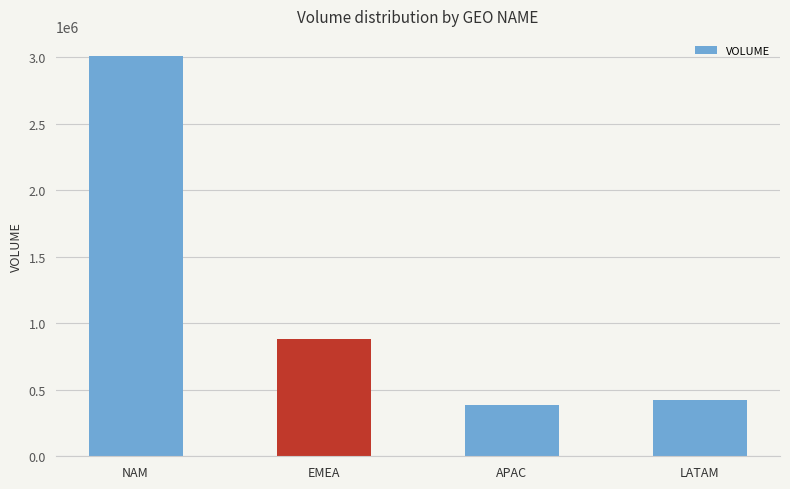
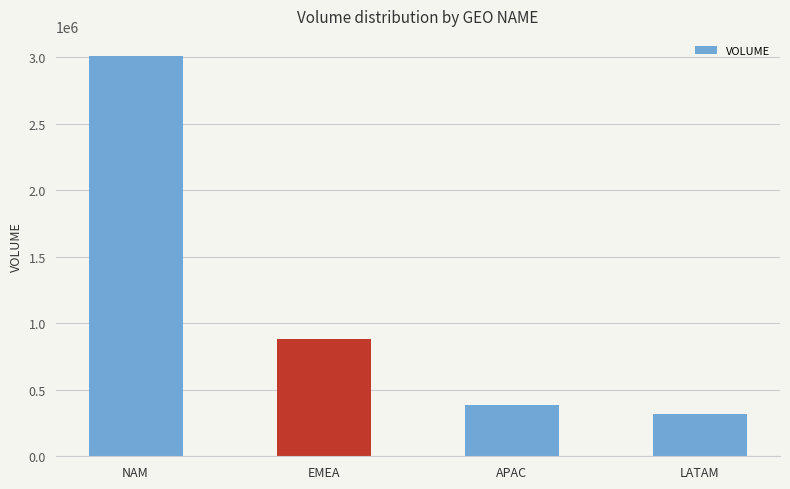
  {
    "NAM": 3010000,
    "EMEA": 880000,
    "APAC": 380000,
-   "LATAM": 430000
+   "LATAM": 320000
  }
